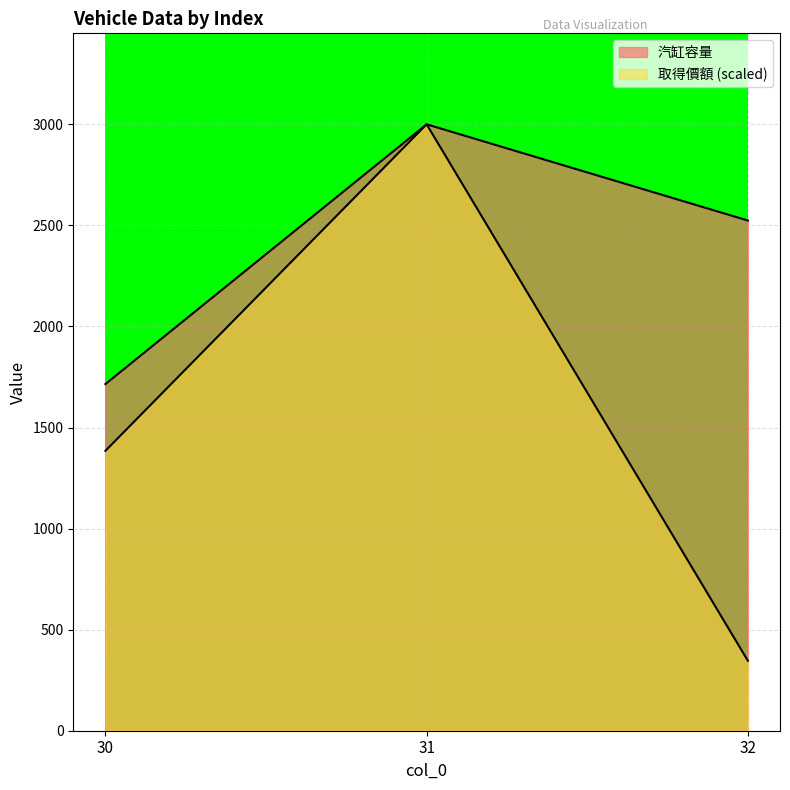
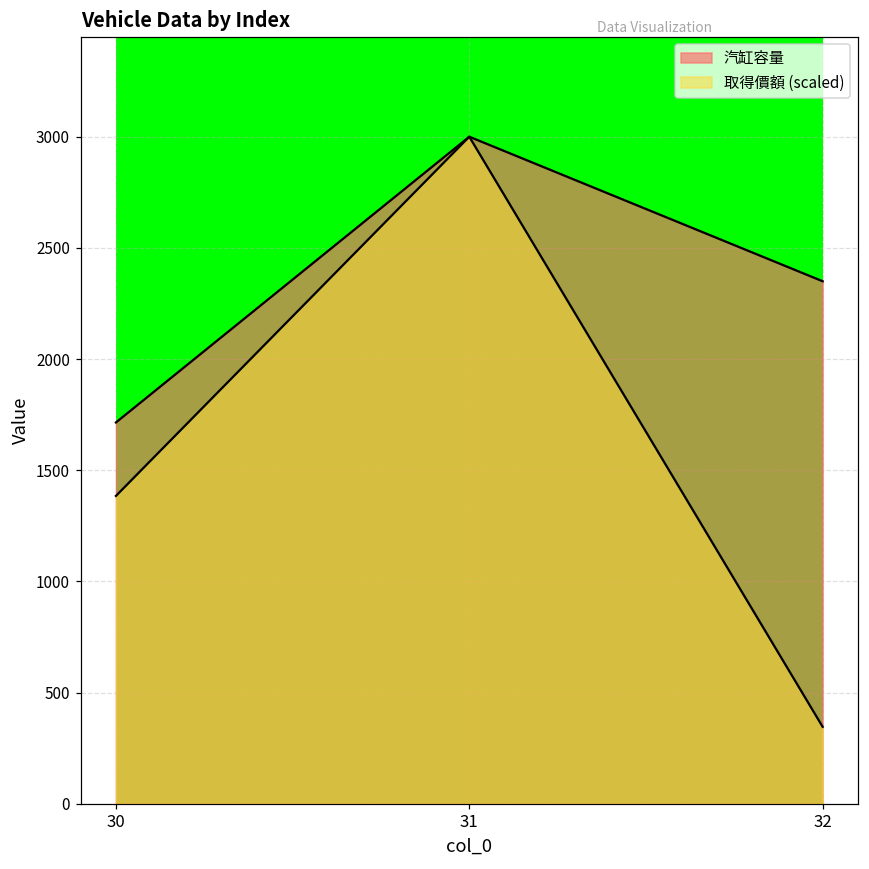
  {
    "汽缸容量": {
      "30": 1720,
-     "32": 2520
+     "32": 2350
    },
    "取得價額 (scaled)": {
      "30": 1380,
      "32": 350
    }
  }
